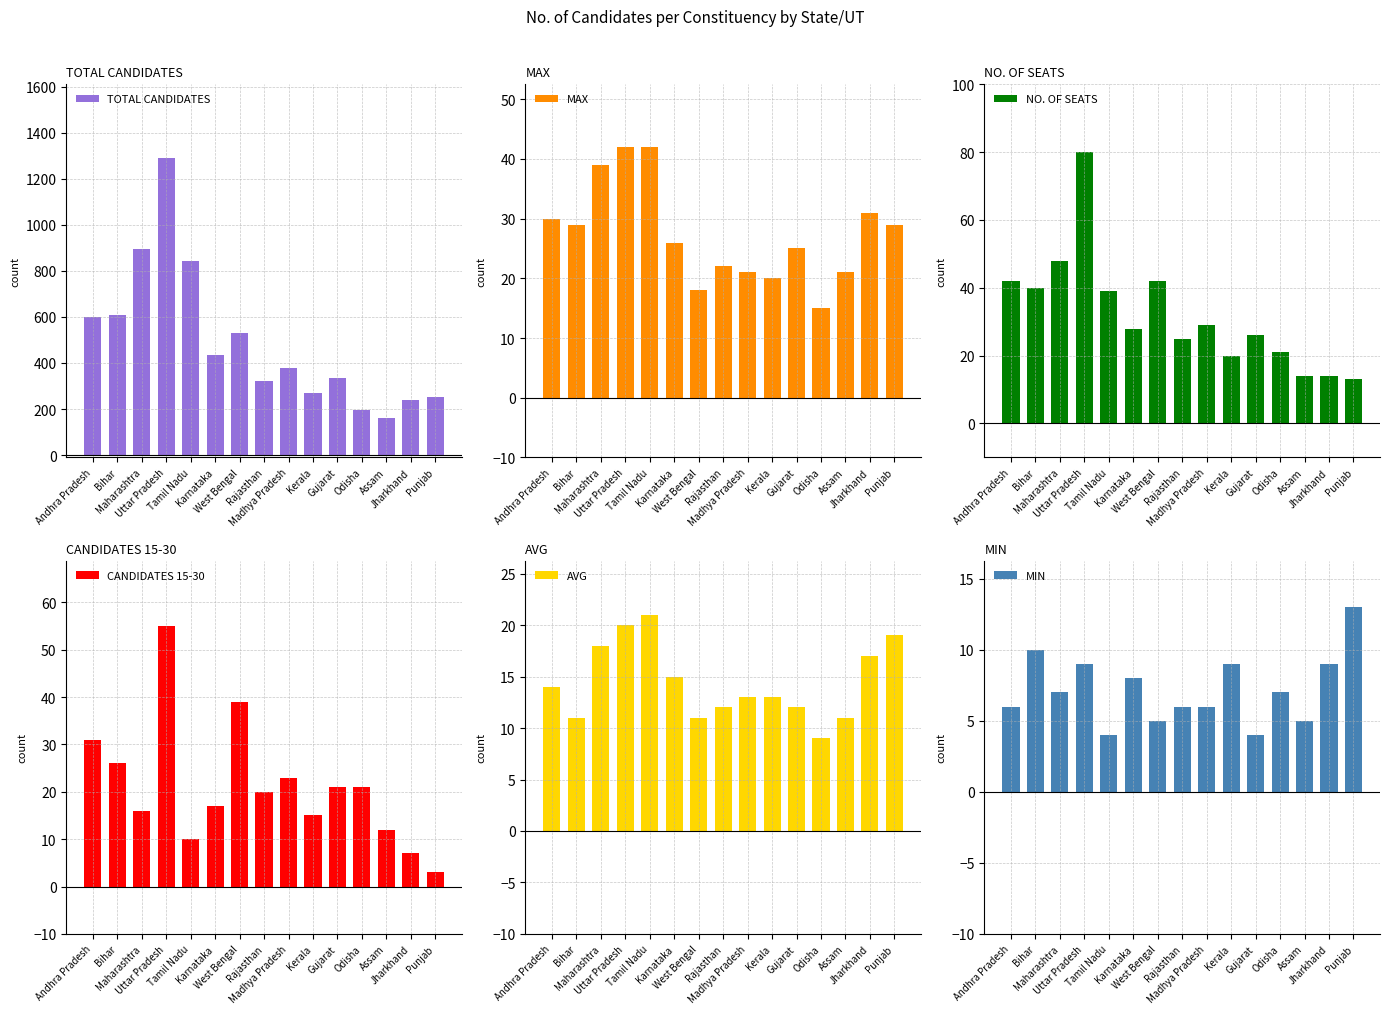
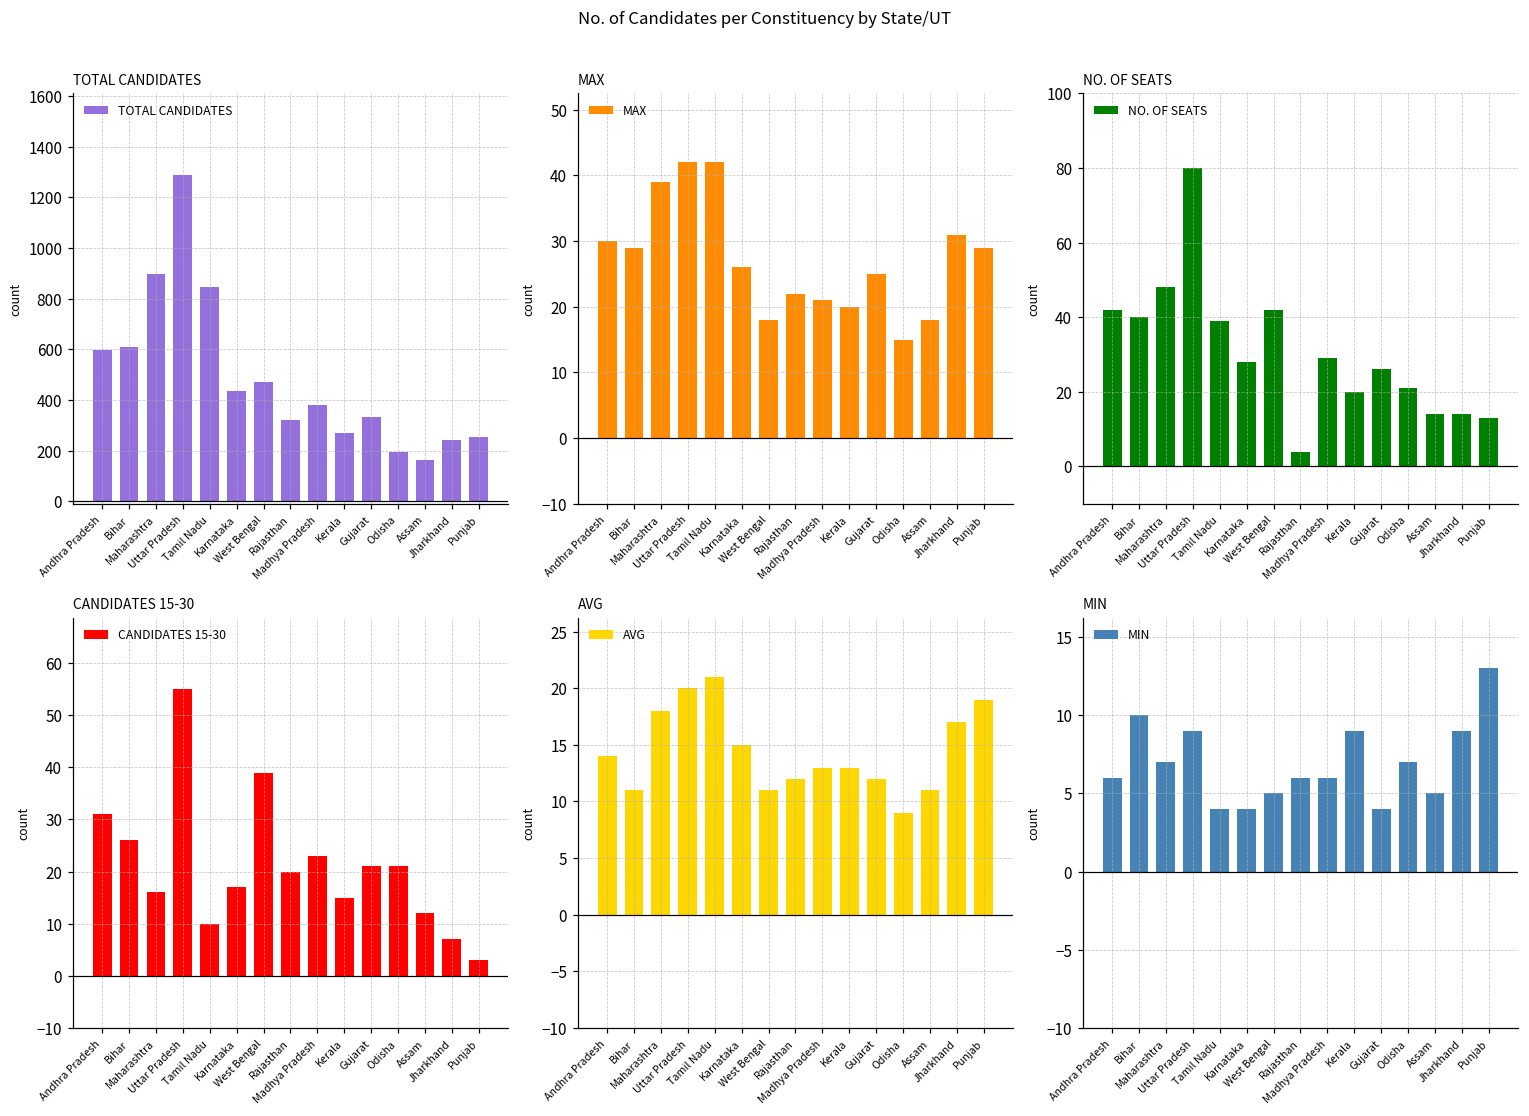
  {
    "TOTAL CANDIDATES": {
      "Andhra Pradesh": 600,
      "Bihar": 610,
      "Maharashtra": 900,
      "Uttar Pradesh": 1290,
      "Tamil Nadu": 850,
      "Karnataka": 430,
-     "West Bengal": 530,
+     "West Bengal": 470,
      "Rajasthan": 320,
      "Madhya Pradesh": 380,
      "Kerala": 270,
      "Gujarat": 330,
      "Odisha": 200,
      "Assam": 160,
      "Jharkhand": 240,
      "Punjab": 250
    },
    "MAX": {
      "Andhra Pradesh": 30,
      "Bihar": 29,
      "Maharashtra": 39,
      "Uttar Pradesh": 42,
      "Tamil Nadu": 42,
      "Karnataka": 26,
      "West Bengal": 18,
      "Rajasthan": 22,
      "Madhya Pradesh": 21,
      "Kerala": 20,
      "Gujarat": 25,
      "Odisha": 15,
-     "Assam": 21,
+     "Assam": 18,
      "Jharkhand": 31,
      "Punjab": 29
    },
    "NO. OF SEATS": {
      "Andhra Pradesh": 42,
      "Bihar": 40,
      "Maharashtra": 48,
      "Uttar Pradesh": 80,
      "Tamil Nadu": 39,
      "Karnataka": 28,
      "West Bengal": 42,
-     "Rajasthan": 25,
+     "Rajasthan": 4,
      "Madhya Pradesh": 29,
      "Kerala": 20,
      "Gujarat": 26,
      "Odisha": 21,
      "Assam": 14,
      "Jharkhand": 14,
      "Punjab": 13
    },
    "CANDIDATES 15-30": {
      "Andhra Pradesh": 31,
      "Bihar": 26,
      "Maharashtra": 16,
      "Uttar Pradesh": 55,
      "Tamil Nadu": 10,
      "Karnataka": 17,
      "West Bengal": 39,
      "Rajasthan": 20,
      "Madhya Pradesh": 23,
      "Kerala": 15,
      "Gujarat": 21,
      "Odisha": 21,
      "Assam": 12,
      "Jharkhand": 7,
      "Punjab": 3
    },
    "AVG": {
      "Andhra Pradesh": 14.0,
      "Bihar": 11.0,
      "Maharashtra": 18.0,
      "Uttar Pradesh": 20.0,
      "Tamil Nadu": 21.0,
      "Karnataka": 15.0,
      "West Bengal": 11.0,
      "Rajasthan": 12.0,
      "Madhya Pradesh": 13.0,
      "Kerala": 13.0,
      "Gujarat": 12.0,
      "Odisha": 9.0,
      "Assam": 11.0,
      "Jharkhand": 17.0,
      "Punjab": 19.0
    },
    "MIN": {
      "Andhra Pradesh": 6,
      "Bihar": 10,
      "Maharashtra": 7,
      "Uttar Pradesh": 9,
      "Tamil Nadu": 4,
-     "Karnataka": 8,
+     "Karnataka": 4,
      "West Bengal": 5,
      "Rajasthan": 6,
      "Madhya Pradesh": 6,
      "Kerala": 9,
      "Gujarat": 4,
      "Odisha": 7,
      "Assam": 5,
      "Jharkhand": 9,
      "Punjab": 13
    }
  }
